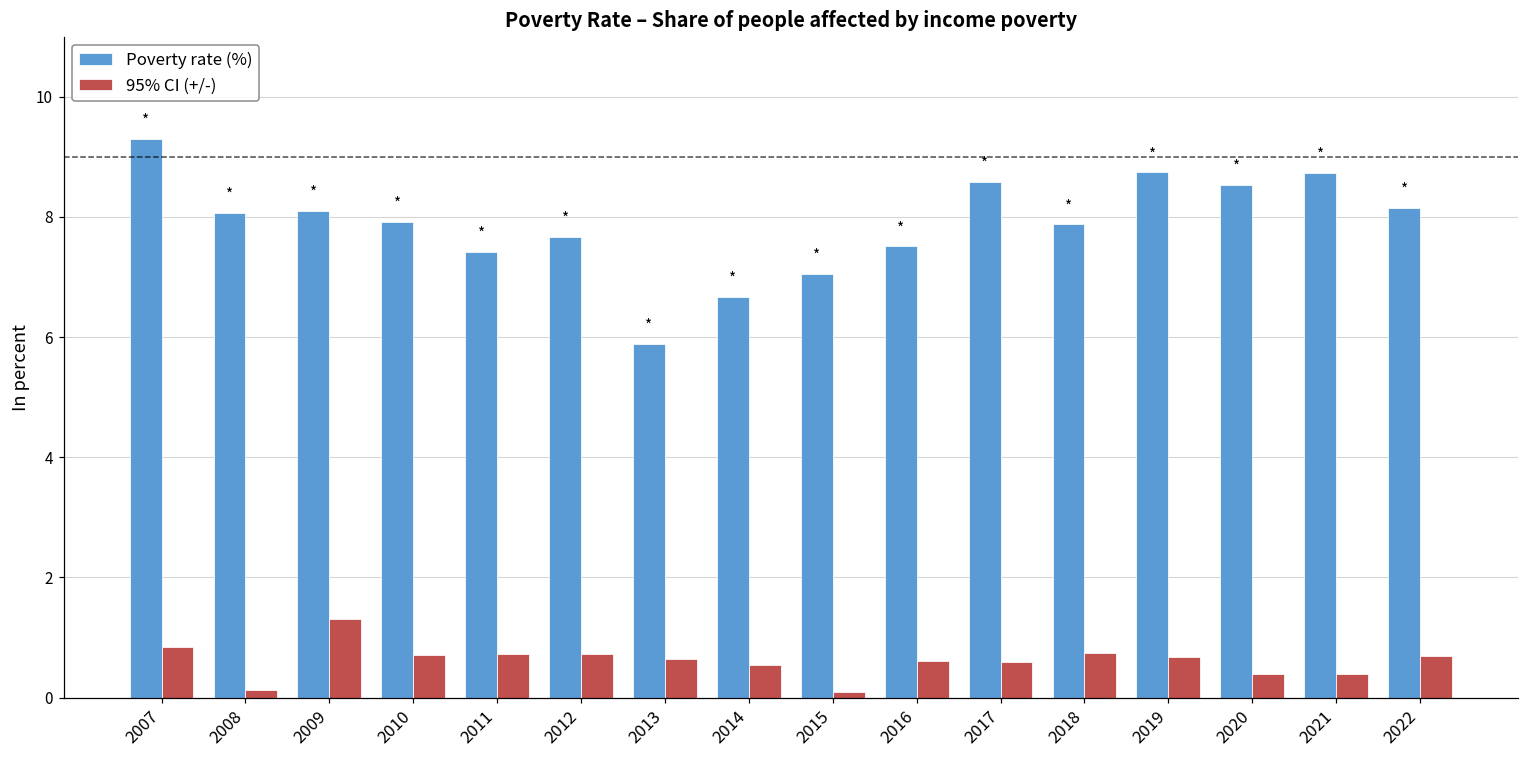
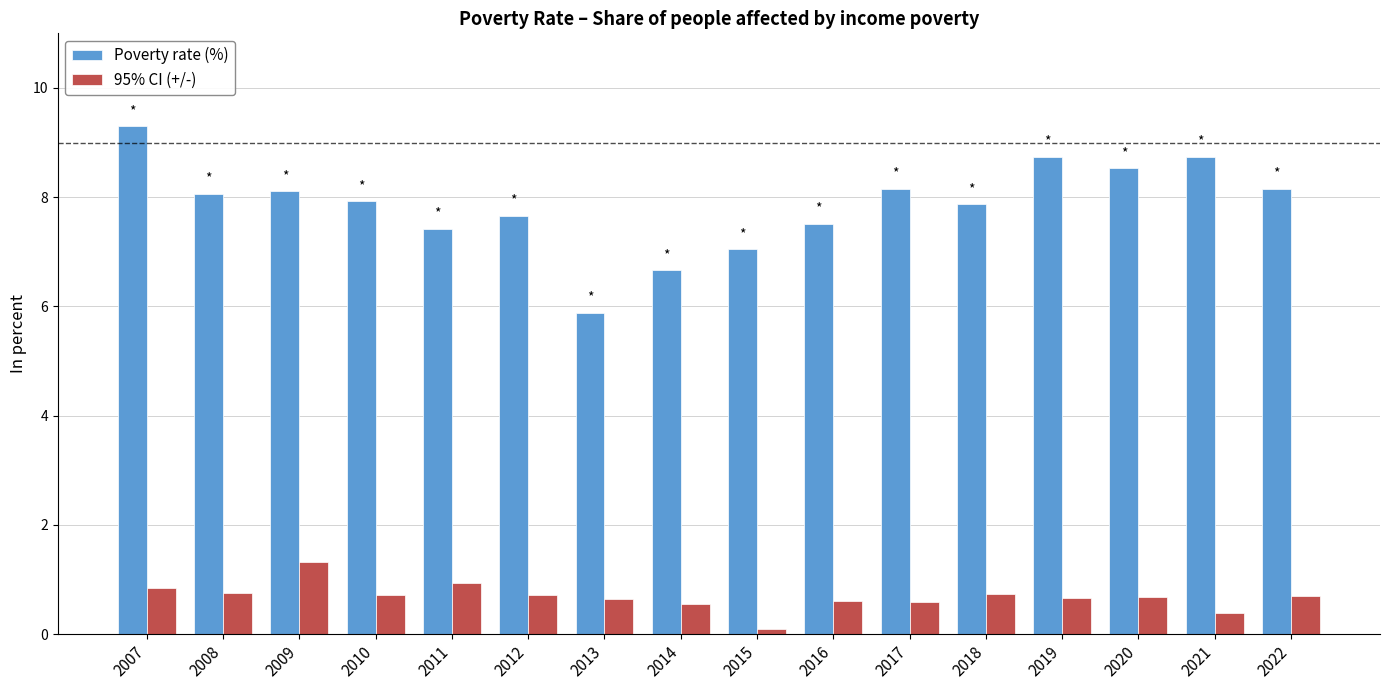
  {
    "Poverty rate (%)": {
      "2007": 9.3,
      "2008": 8.1,
      "2009": 8.1,
      "2010": 7.9,
      "2011": 7.4,
      "2012": 7.7,
      "2013": 5.9,
      "2014": 6.7,
      "2015": 7.0,
      "2016": 7.5,
-     "2017": 8.6,
+     "2017": 8.2,
      "2018": 7.9,
      "2019": 8.7,
      "2020": 8.5,
      "2021": 8.7,
      "2022": 8.2
    },
    "95% CI (+/-)": {
      "2007": 0.8,
-     "2008": 0.1,
+     "2008": 0.7,
      "2009": 1.3,
      "2010": 0.7,
-     "2011": 0.7,
+     "2011": 0.9,
      "2012": 0.7,
      "2013": 0.6,
      "2014": 0.6,
      "2015": 0.1,
      "2016": 0.6,
      "2017": 0.6,
      "2018": 0.7,
      "2019": 0.7,
-     "2020": 0.4,
+     "2020": 0.7,
      "2021": 0.4,
      "2022": 0.7
    }
  }
